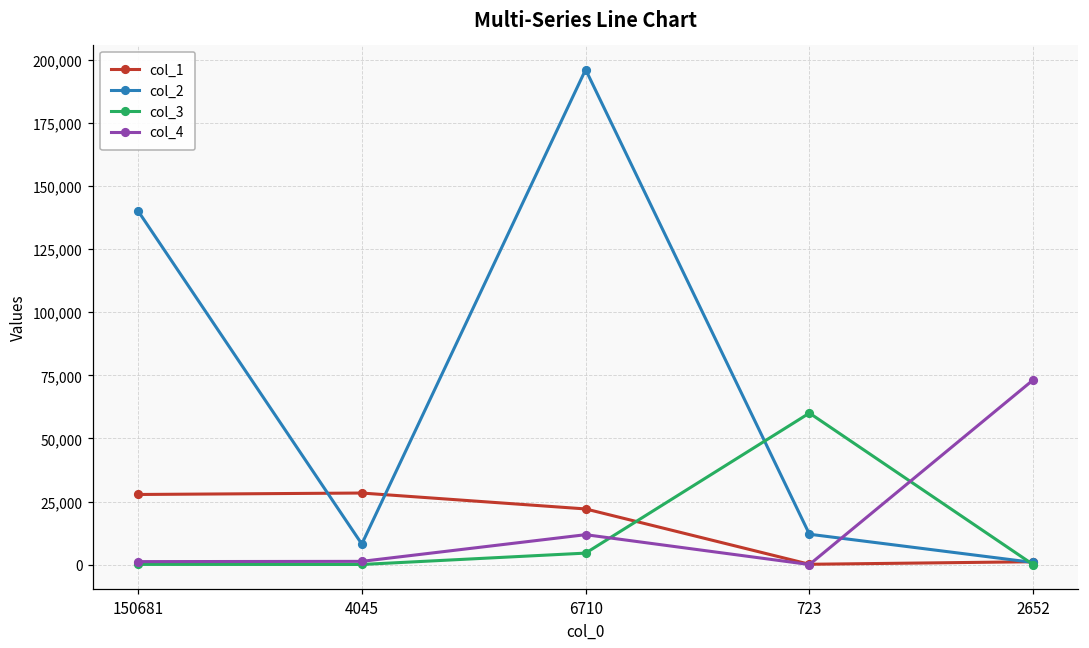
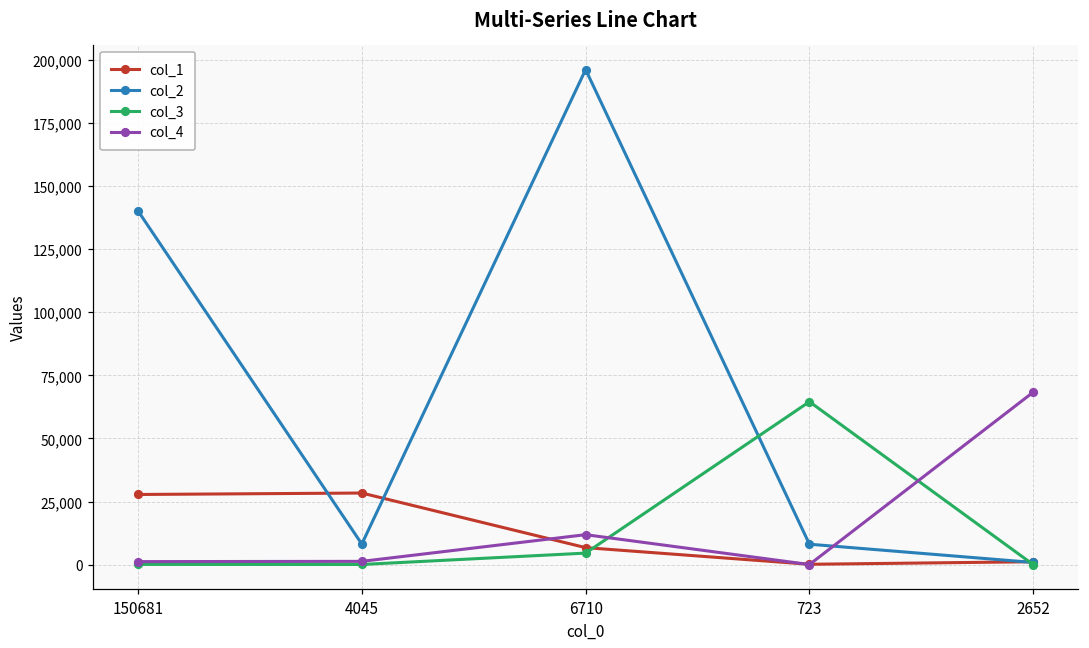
  {
    "col_1": {
      "150681": "28,000",
      "4045": "28,000",
-     "6710": "22,000"
+     "6710": "7,000"
    },
    "col_2": {
      "150681": "140,000",
      "4045": "8,000",
      "6710": "196,000",
-     "723": "12,000"
+     "723": "8,000"
    },
    "col_3": {
      "4045": "0",
      "6710": "5,000",
-     "723": "60,000"
+     "723": "65,000"
    },
    "col_4": {
      "4045": "1,000",
      "6710": "12,000",
-     "2652": "73,000"
+     "2652": "68,000"
    }
  }
